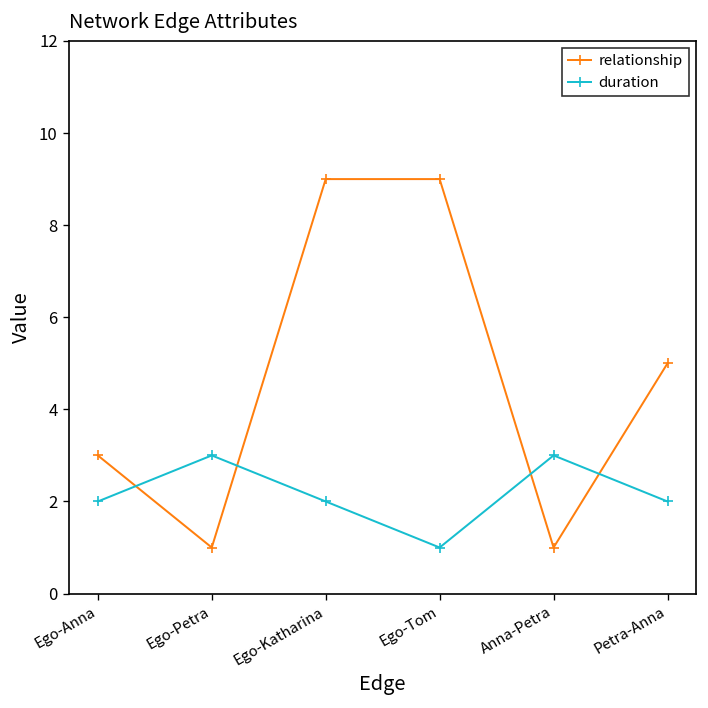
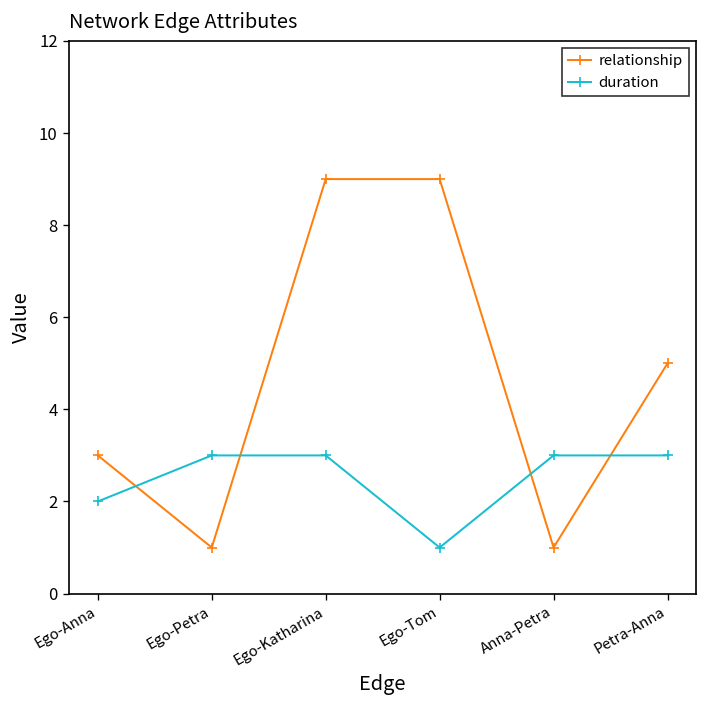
  {
    "relationship": {
      "Ego-Anna": 3,
      "Ego-Petra": 1,
      "Ego-Katharina": 9,
      "Ego-Tom": 9,
      "Anna-Petra": 1,
      "Petra-Anna": 5
    },
    "duration": {
      "Ego-Anna": 2,
      "Ego-Petra": 3,
-     "Ego-Katharina": 2,
+     "Ego-Katharina": 3,
      "Ego-Tom": 1,
      "Anna-Petra": 3,
-     "Petra-Anna": 2
+     "Petra-Anna": 3
    }
  }
